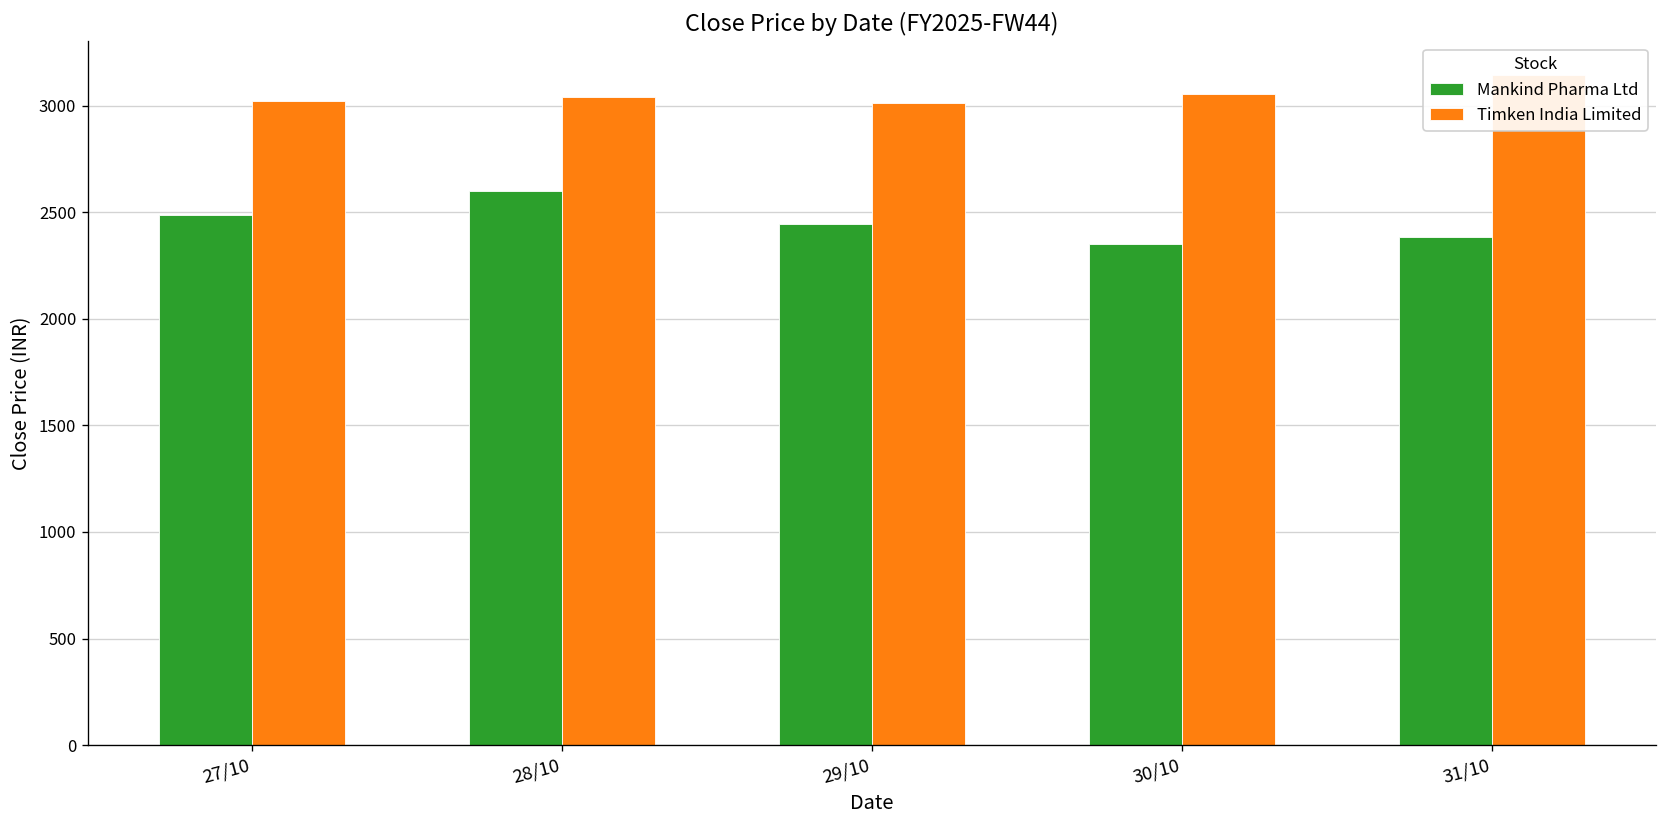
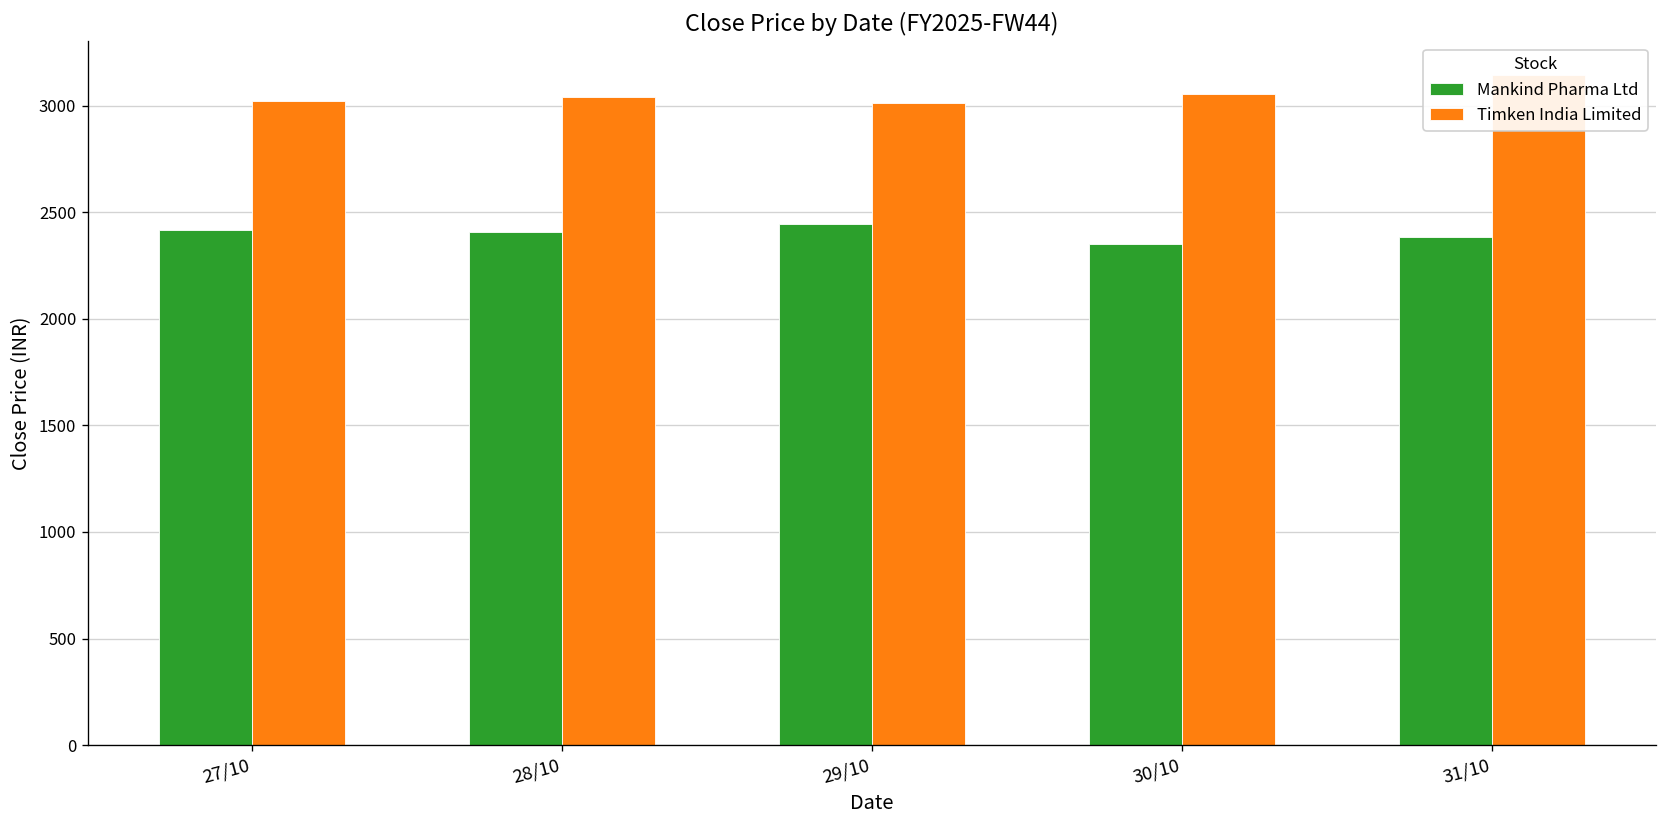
  {
    "Mankind Pharma Ltd": {
-     "27/10": 2490,
-     "28/10": 2600,
+     "27/10": 2420,
+     "28/10": 2410,
      "29/10": 2440,
      "30/10": 2350,
      "31/10": 2380
    },
    "Timken India Limited": {
      "27/10": 3020,
      "28/10": 3040,
      "29/10": 3010,
      "30/10": 3060
    }
  }
